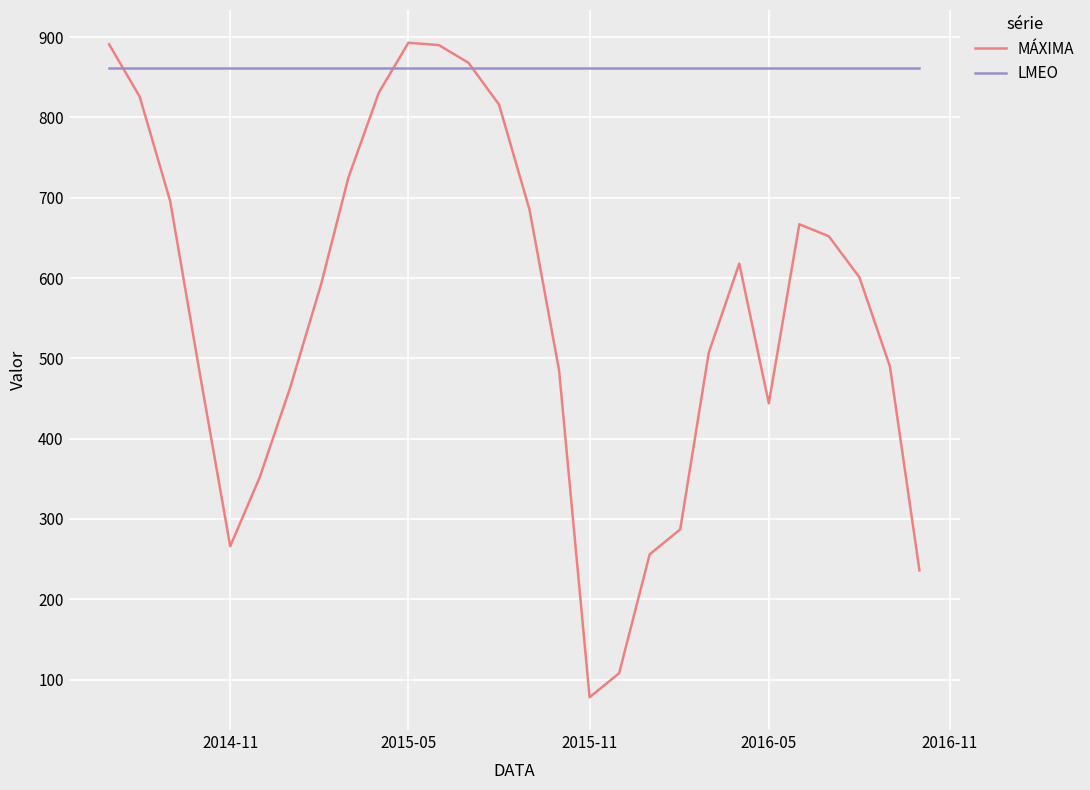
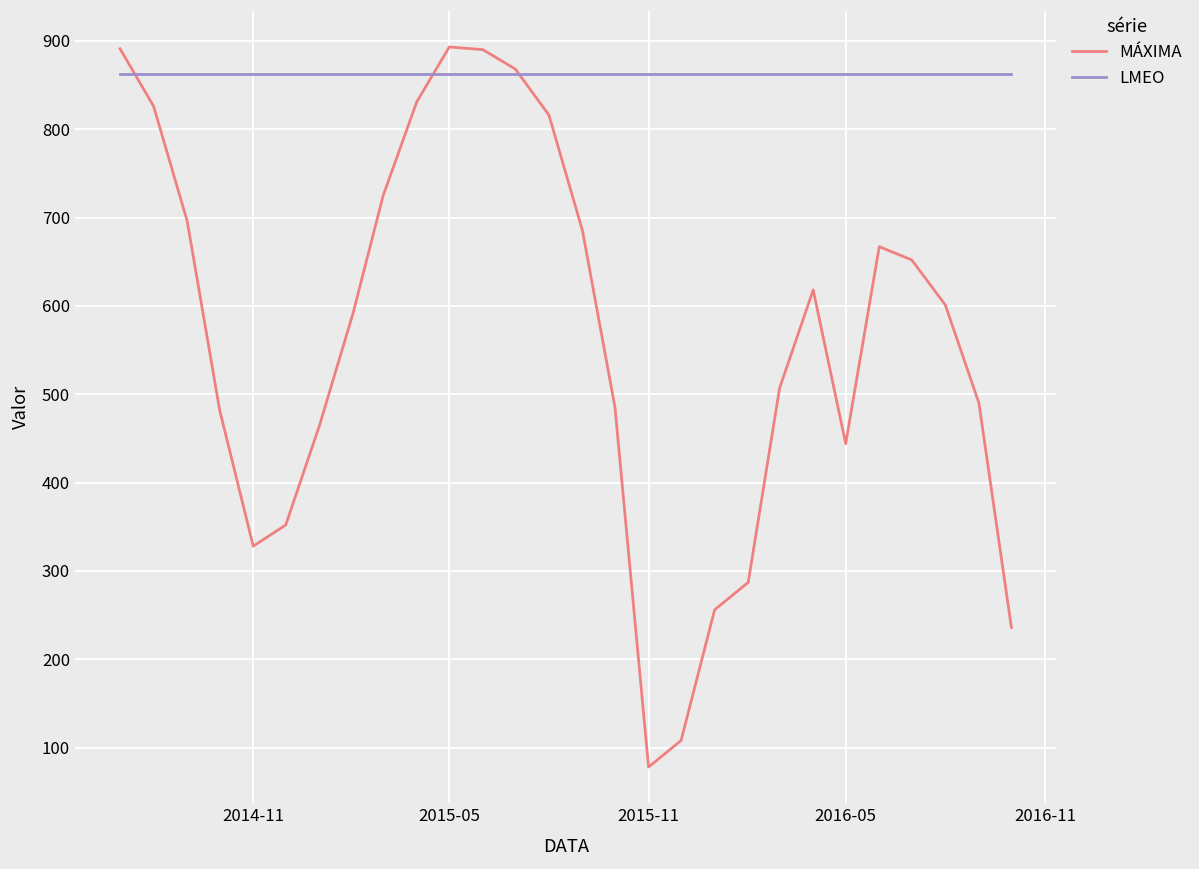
  {
    "MÁXIMA": {
-     "2014-11": 270,
+     "2014-11": 330,
      "2015-05": 890,
      "2015-11": 80,
      "2016-05": 440
    },
    "LMEO": {
      "2014-11": 860,
      "2015-05": 860,
      "2015-11": 860,
      "2016-05": 860
    }
  }
